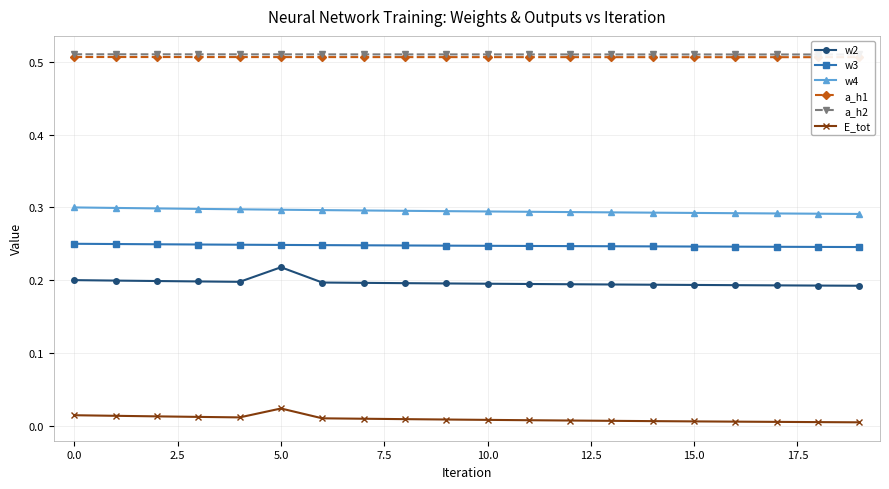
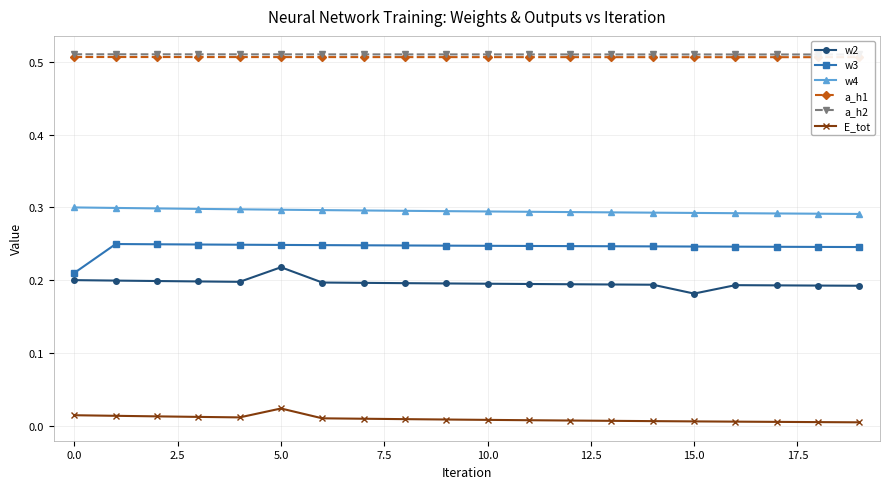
  {
    "w2": {
      "0.0": 0.20,
      "5.0": 0.22,
      "10.0": 0.20,
-     "15.0": 0.19
+     "15.0": 0.18
    },
    "w3": {
-     "0.0": 0.25,
+     "0.0": 0.21,
      "5.0": 0.25,
      "10.0": 0.25,
      "15.0": 0.25
    },
    "w4": {
      "0.0": 0.30,
      "5.0": 0.30,
      "10.0": 0.29,
      "15.0": 0.29
    },
    "a_h1": {
      "0.0": 0.51,
      "5.0": 0.51,
      "10.0": 0.51,
      "15.0": 0.51
    },
    "a_h2": {
      "0.0": 0.51,
      "5.0": 0.51,
      "10.0": 0.51,
      "15.0": 0.51
    },
    "E_tot": {
      "0.0": 0.01,
      "5.0": 0.02,
      "10.0": 0.01,
      "15.0": 0.01
    }
  }
